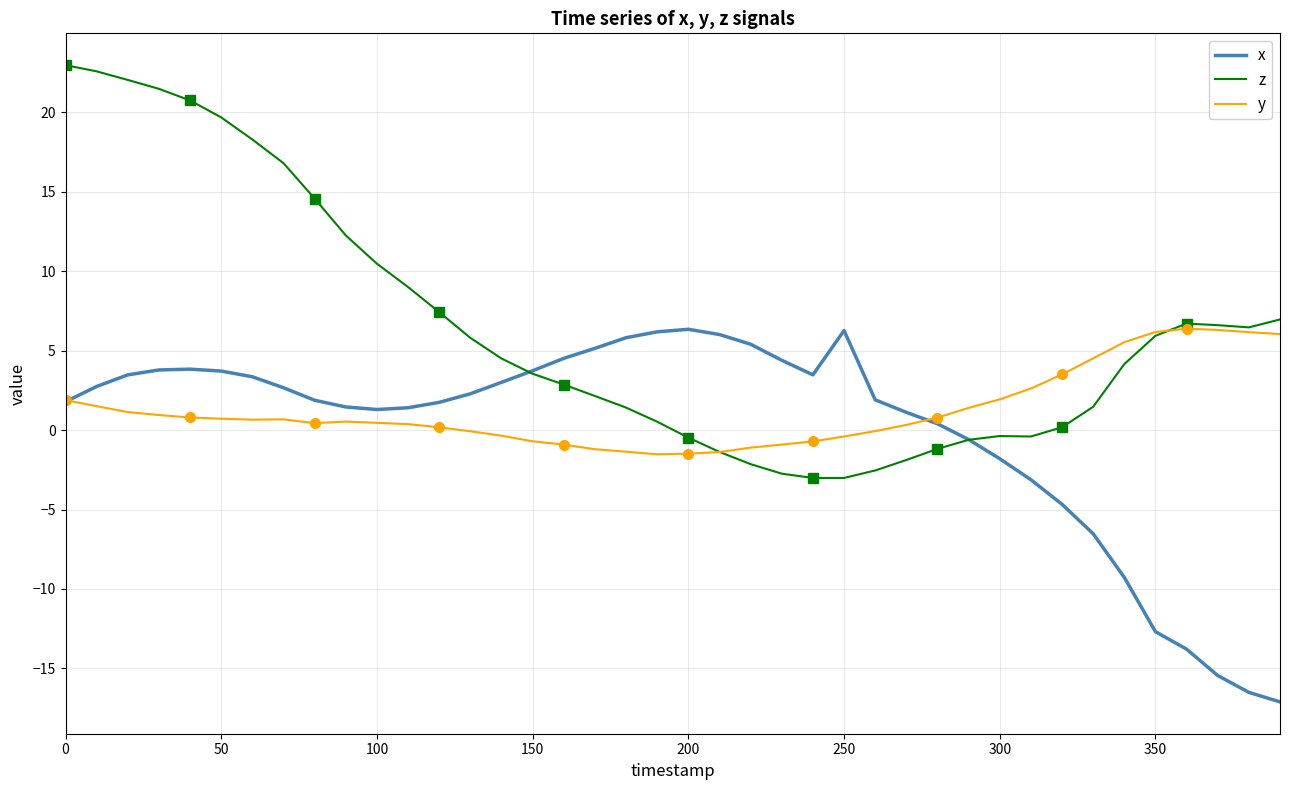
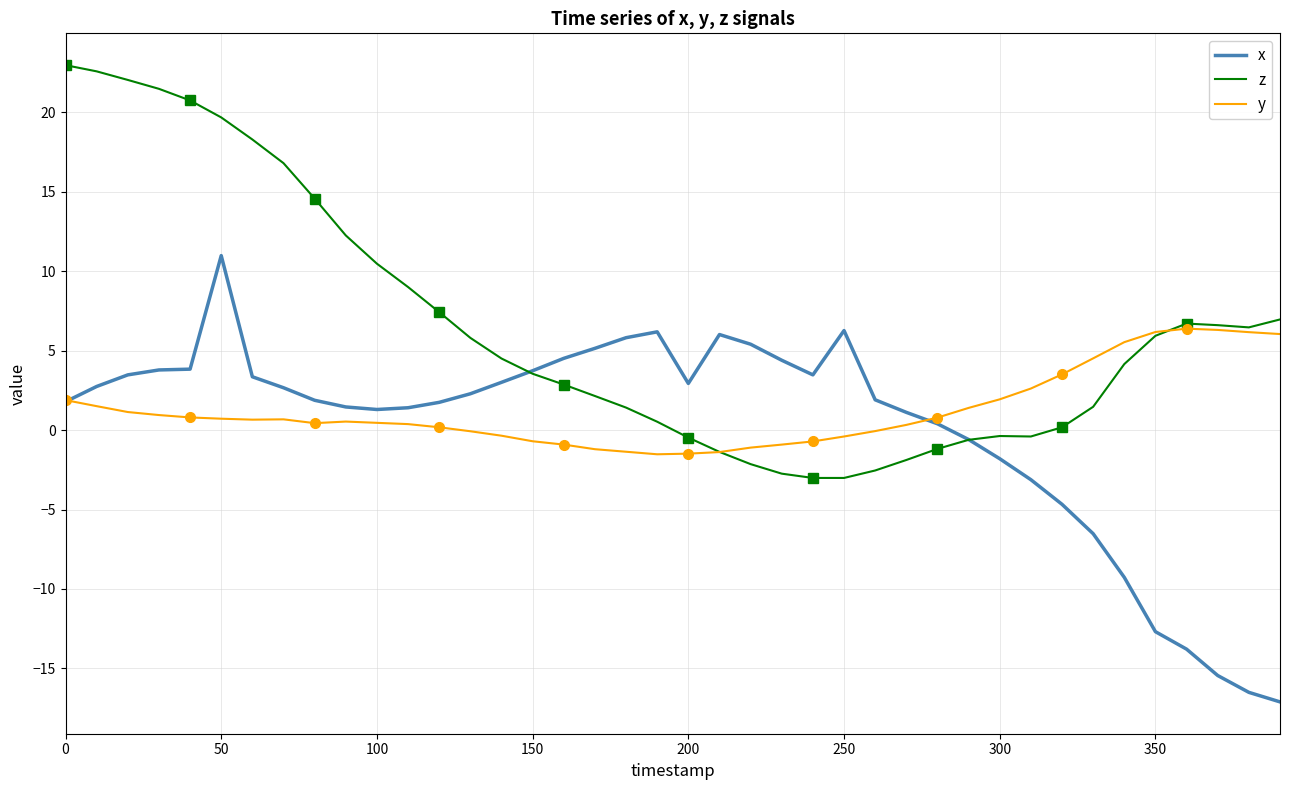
  {
    "x": {
-     "50": 3.7,
+     "50": 11.0,
      "100": 1.3,
      "150": 3.7,
-     "200": 6.4,
+     "200": 2.9,
      "250": 6.3,
      "300": -1.8,
      "350": -12.7
    }
  }
